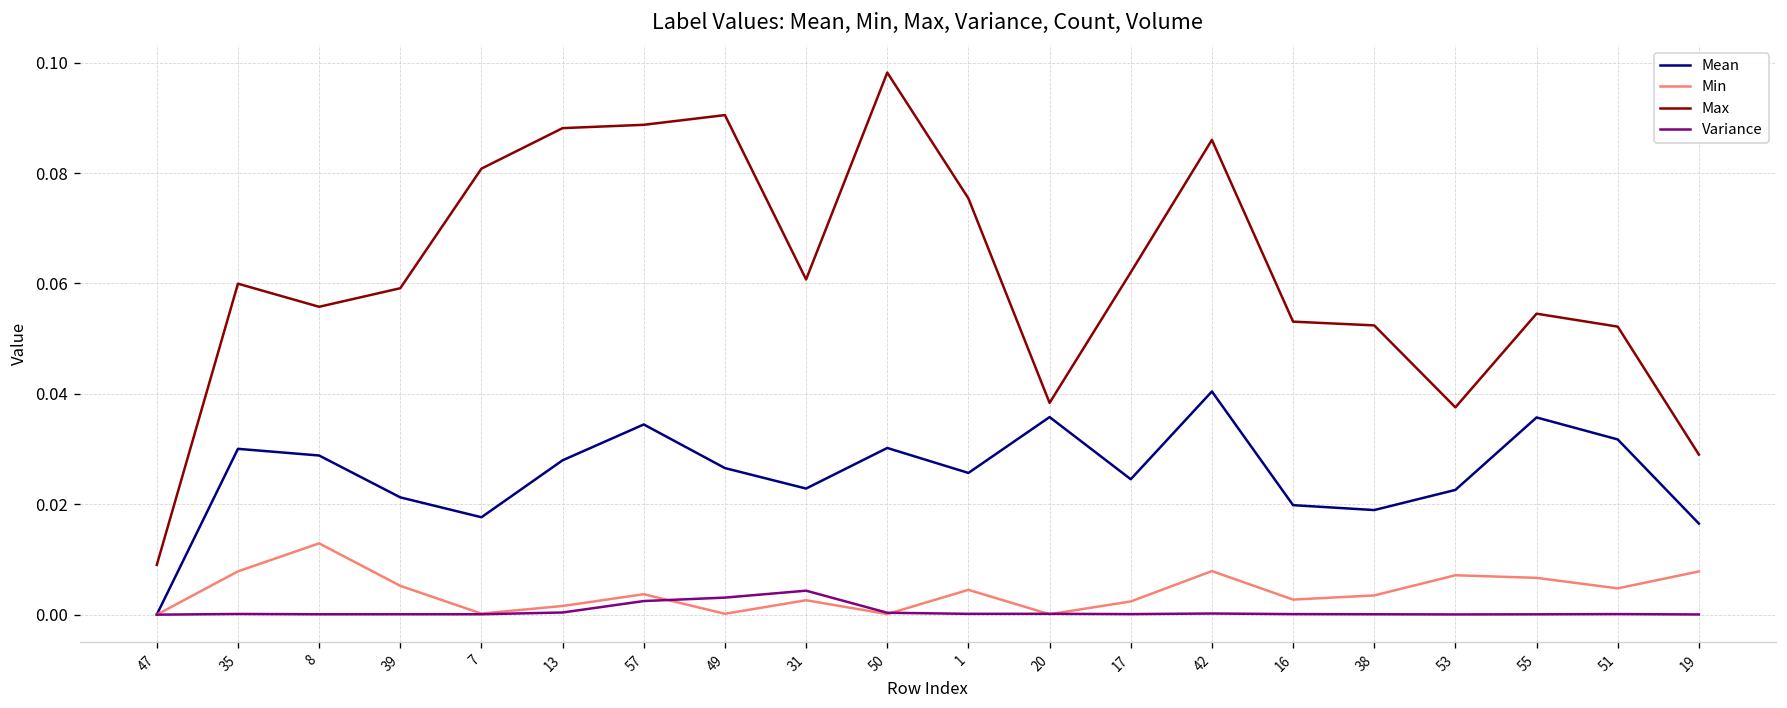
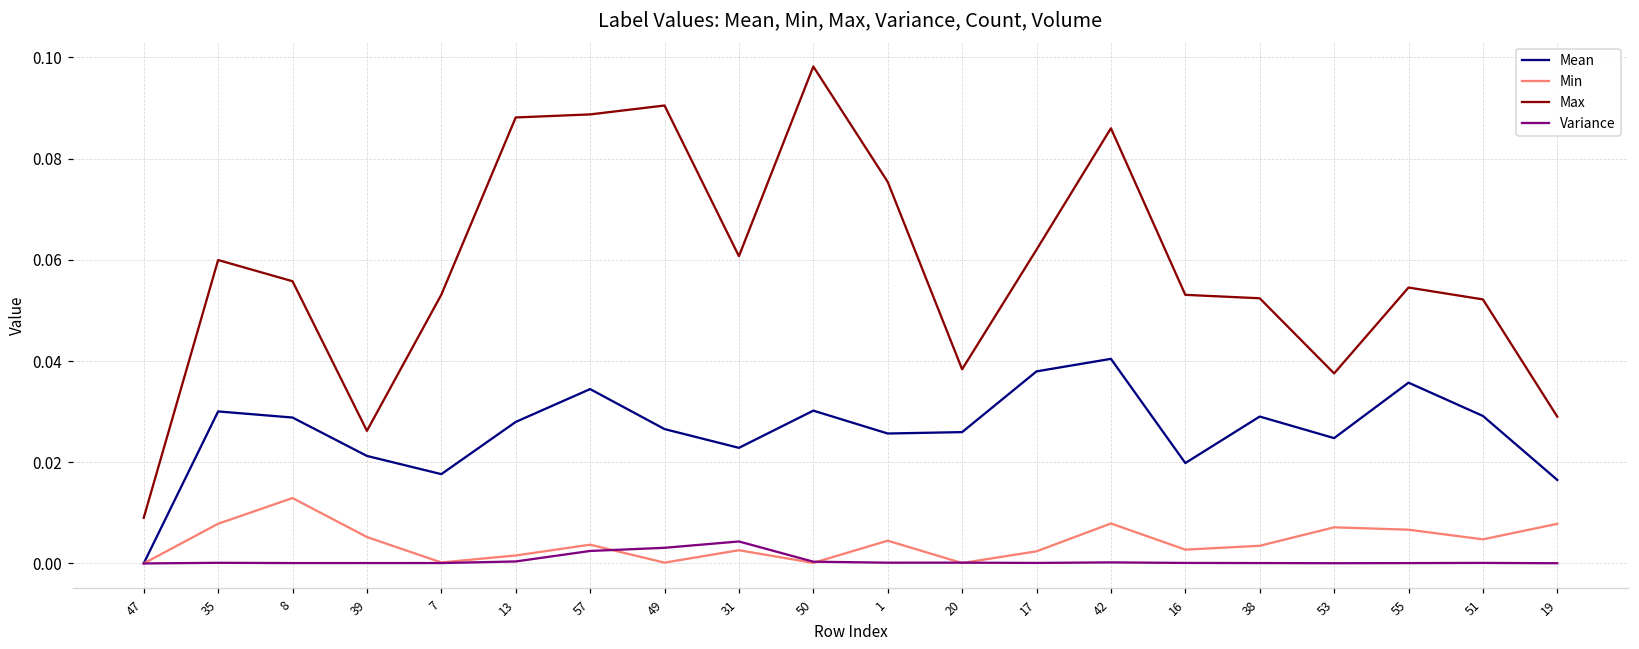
  {
    "Mean": {
      "35": 0.030,
      "8": 0.029,
      "39": 0.021,
      "7": 0.018,
      "13": 0.028,
      "57": 0.034,
      "49": 0.027,
      "31": 0.023,
      "50": 0.030,
      "1": 0.026,
-     "20": 0.036,
-     "17": 0.025,
+     "20": 0.026,
+     "17": 0.038,
      "42": 0.040,
      "16": 0.020,
-     "38": 0.019,
-     "53": 0.023,
+     "38": 0.029,
+     "53": 0.025,
      "55": 0.036,
-     "51": 0.032,
+     "51": 0.029,
      "19": 0.016
    },
    "Min": {
      "35": 0.008,
      "8": 0.013,
      "39": 0.005,
      "13": 0.002,
      "57": 0.004,
      "49": 0.000,
      "31": 0.003,
      "1": 0.005,
      "17": 0.002,
      "42": 0.008,
      "16": 0.003,
      "38": 0.003,
      "53": 0.007,
      "55": 0.007,
      "51": 0.005,
      "19": 0.008
    },
    "Max": {
      "47": 0.009,
      "35": 0.060,
      "8": 0.056,
-     "39": 0.059,
-     "7": 0.081,
+     "39": 0.026,
+     "7": 0.053,
      "13": 0.088,
      "57": 0.089,
      "49": 0.091,
      "31": 0.061,
      "50": 0.098,
      "1": 0.075,
      "20": 0.038,
      "17": 0.062,
      "42": 0.086,
      "16": 0.053,
      "38": 0.052,
      "53": 0.038,
      "55": 0.055,
      "51": 0.052,
      "19": 0.029
    },
    "Variance": {
      "35": 0.000,
      "8": 0.000,
      "39": 0.000,
      "13": 0.000,
      "57": 0.002,
      "49": 0.003,
      "31": 0.004,
      "1": 0.000,
      "17": 0.000,
      "42": 0.000,
      "16": 0.000,
      "38": 0.000,
      "53": 0.000,
      "55": 0.000,
      "51": 0.000,
      "19": 0.000
    }
  }
